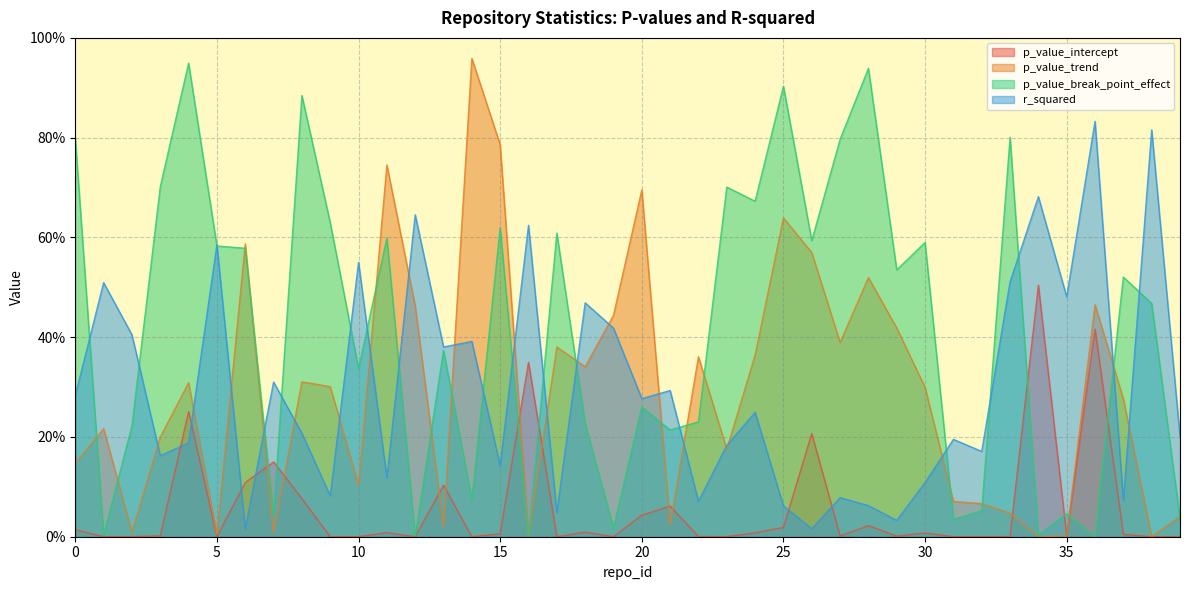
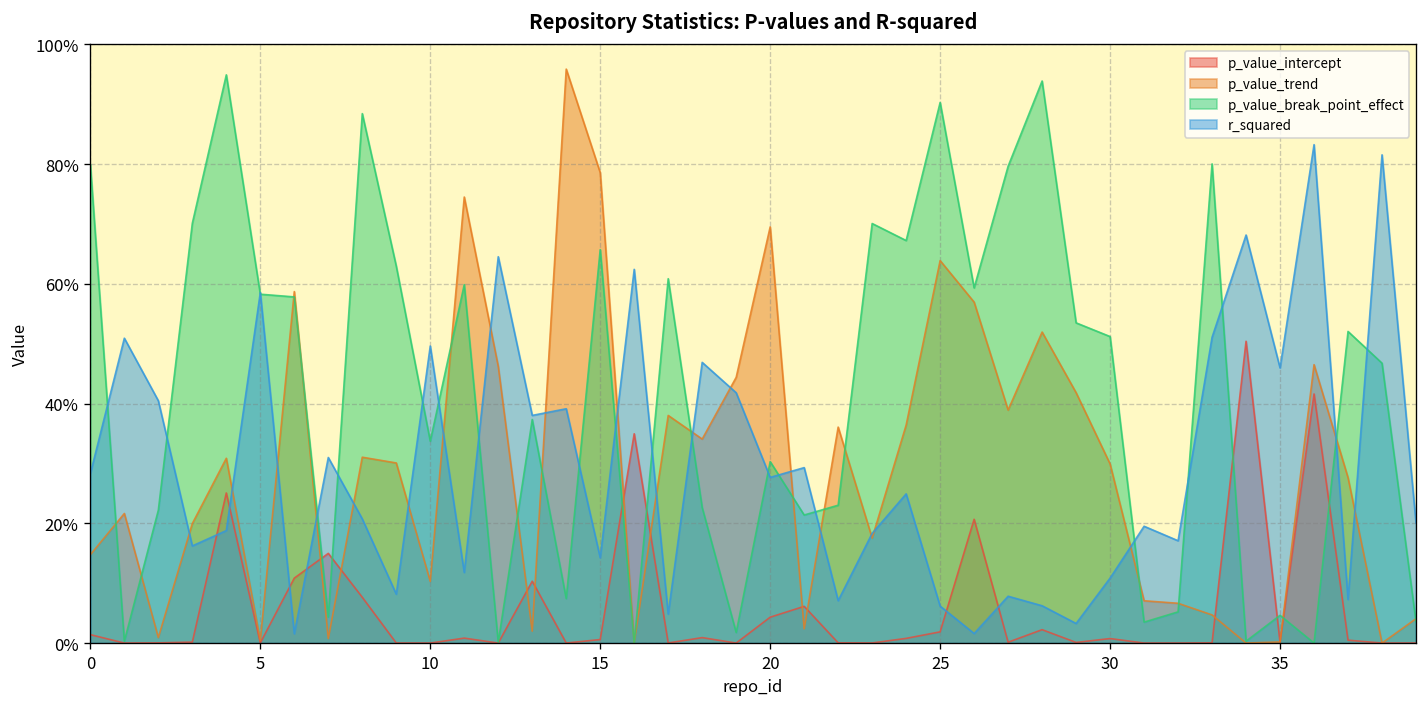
  {
    "p_value_break_point_effect": {
      "0": "80%",
      "10": "34%",
-     "15": "62%",
-     "20": "26%",
+     "15": "66%",
+     "20": "30%",
      "25": "90%",
-     "30": "59%",
+     "30": "51%",
      "35": "5%"
    },
    "r_squared": {
      "0": "28%",
-     "10": "55%",
+     "10": "50%",
      "15": "14%",
      "20": "28%",
      "25": "6%",
      "30": "11%",
-     "35": "48%"
+     "35": "46%"
    }
  }
